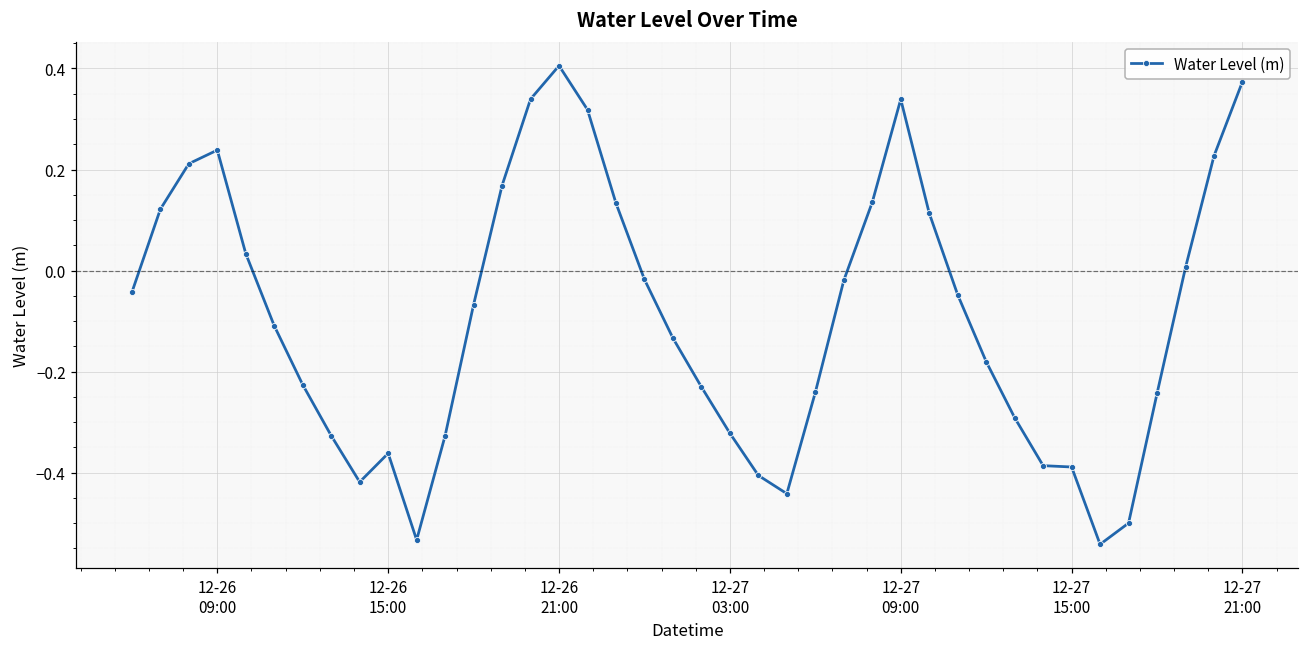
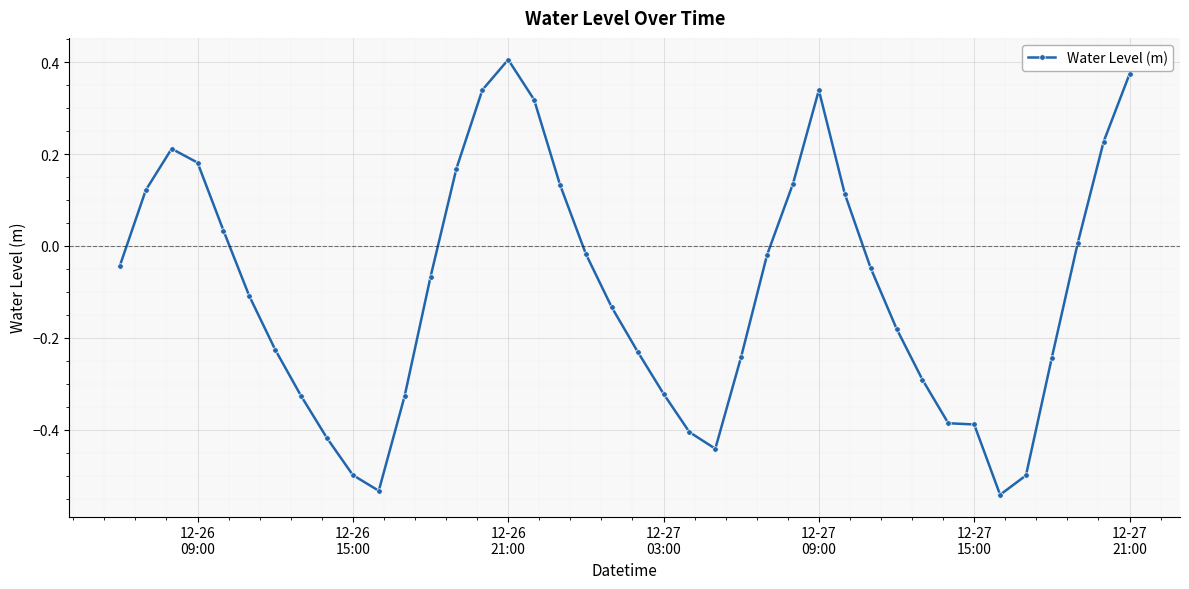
  {
-   "12-26 09:00": 0.24,
-   "12-26 15:00": -0.36,
+   "12-26 09:00": 0.18,
+   "12-26 15:00": -0.50,
    "12-26 21:00": 0.41,
    "12-27 03:00": -0.32,
    "12-27 09:00": 0.34,
    "12-27 15:00": -0.39,
    "12-27 21:00": 0.37
  }
